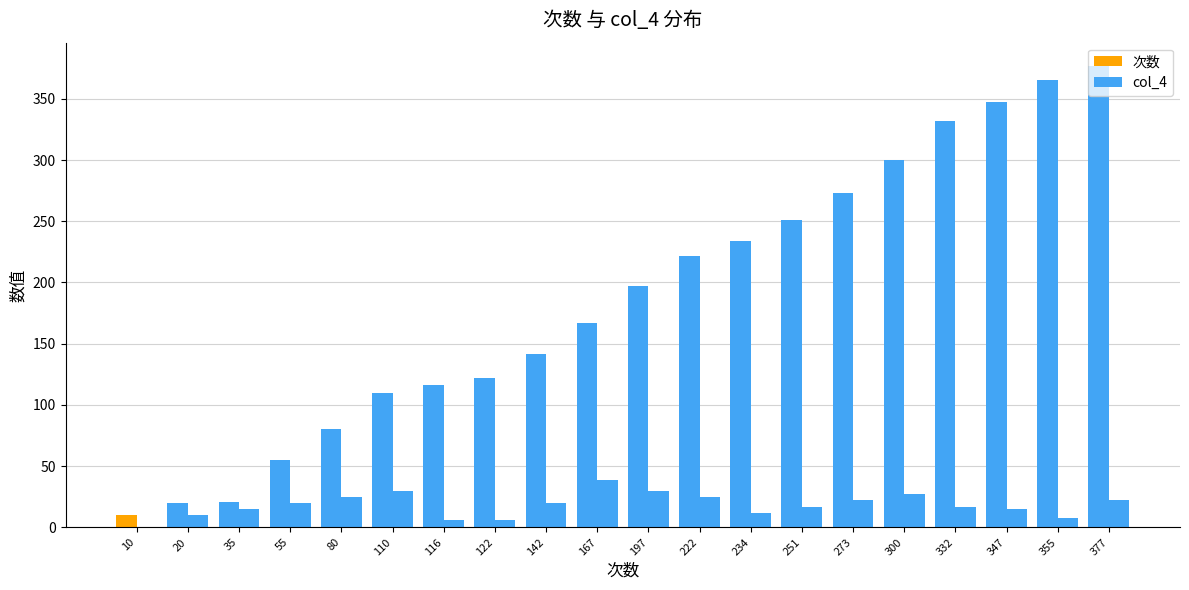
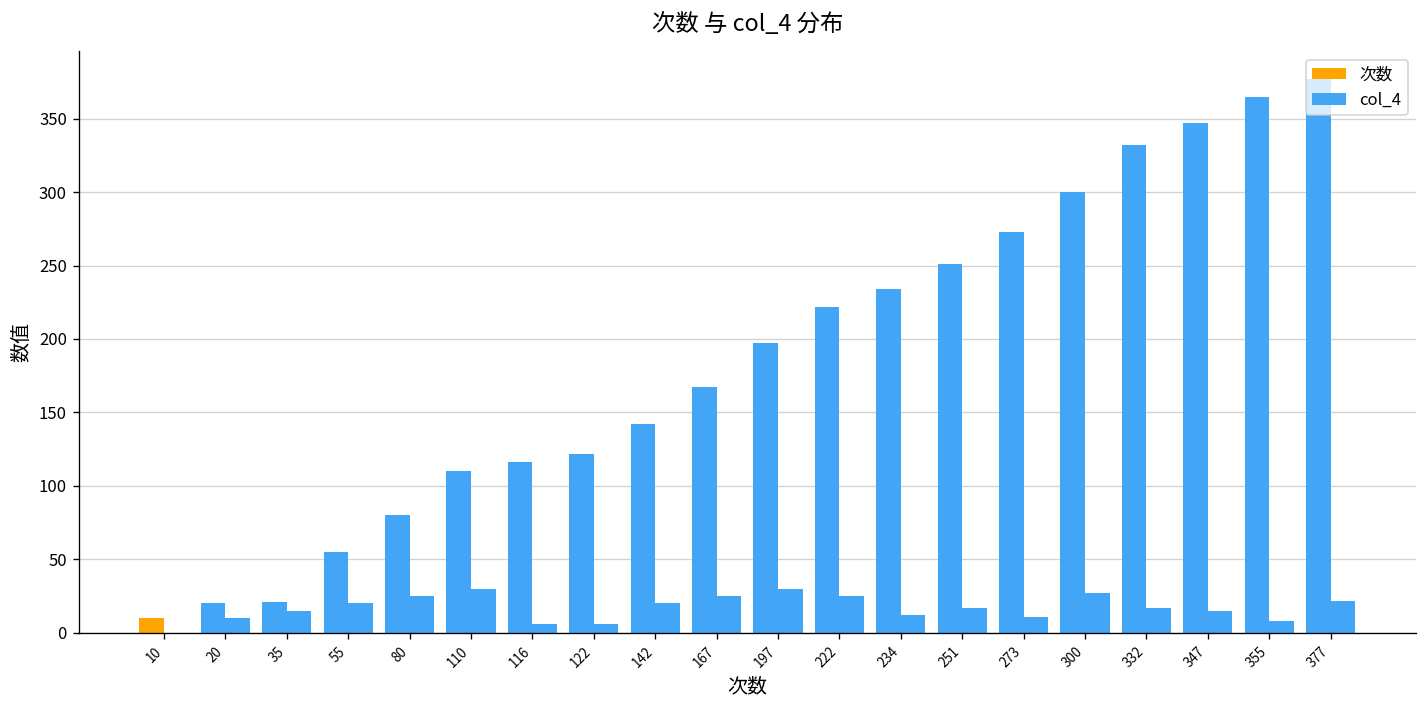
  {
    "次数": {
      "10": 10,
      "20": 20,
      "35": 21,
      "55": 55,
      "80": 80,
      "110": 110,
      "116": 116,
      "122": 122,
      "142": 142,
      "167": 167,
      "197": 197,
      "222": 222,
      "234": 234,
      "251": 251,
      "273": 273,
      "300": 300,
      "332": 332,
      "347": 347,
      "355": 365
    },
    "col_4": {
      "10": 0,
      "20": 10,
      "35": 15,
      "55": 20,
      "80": 25,
      "110": 30,
      "116": 6,
      "122": 6,
      "142": 20,
-     "167": 39,
+     "167": 25,
      "197": 30,
      "222": 25,
      "234": 12,
      "251": 17,
-     "273": 22,
+     "273": 11,
      "300": 27,
      "332": 17,
      "347": 15,
      "355": 8,
      "377": 22
    }
  }
